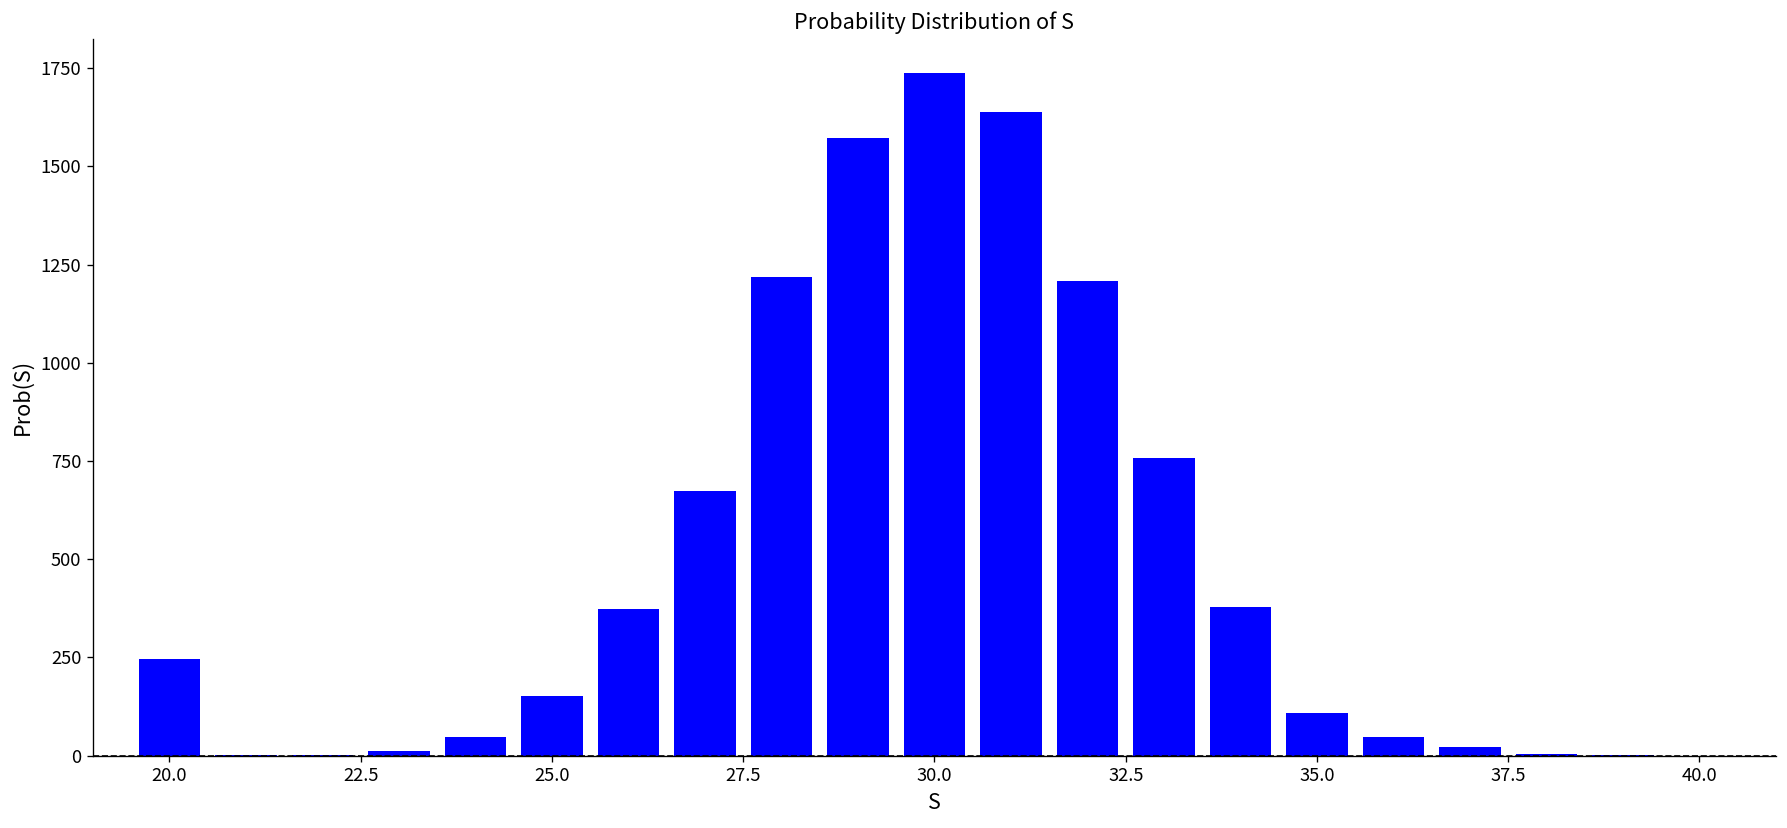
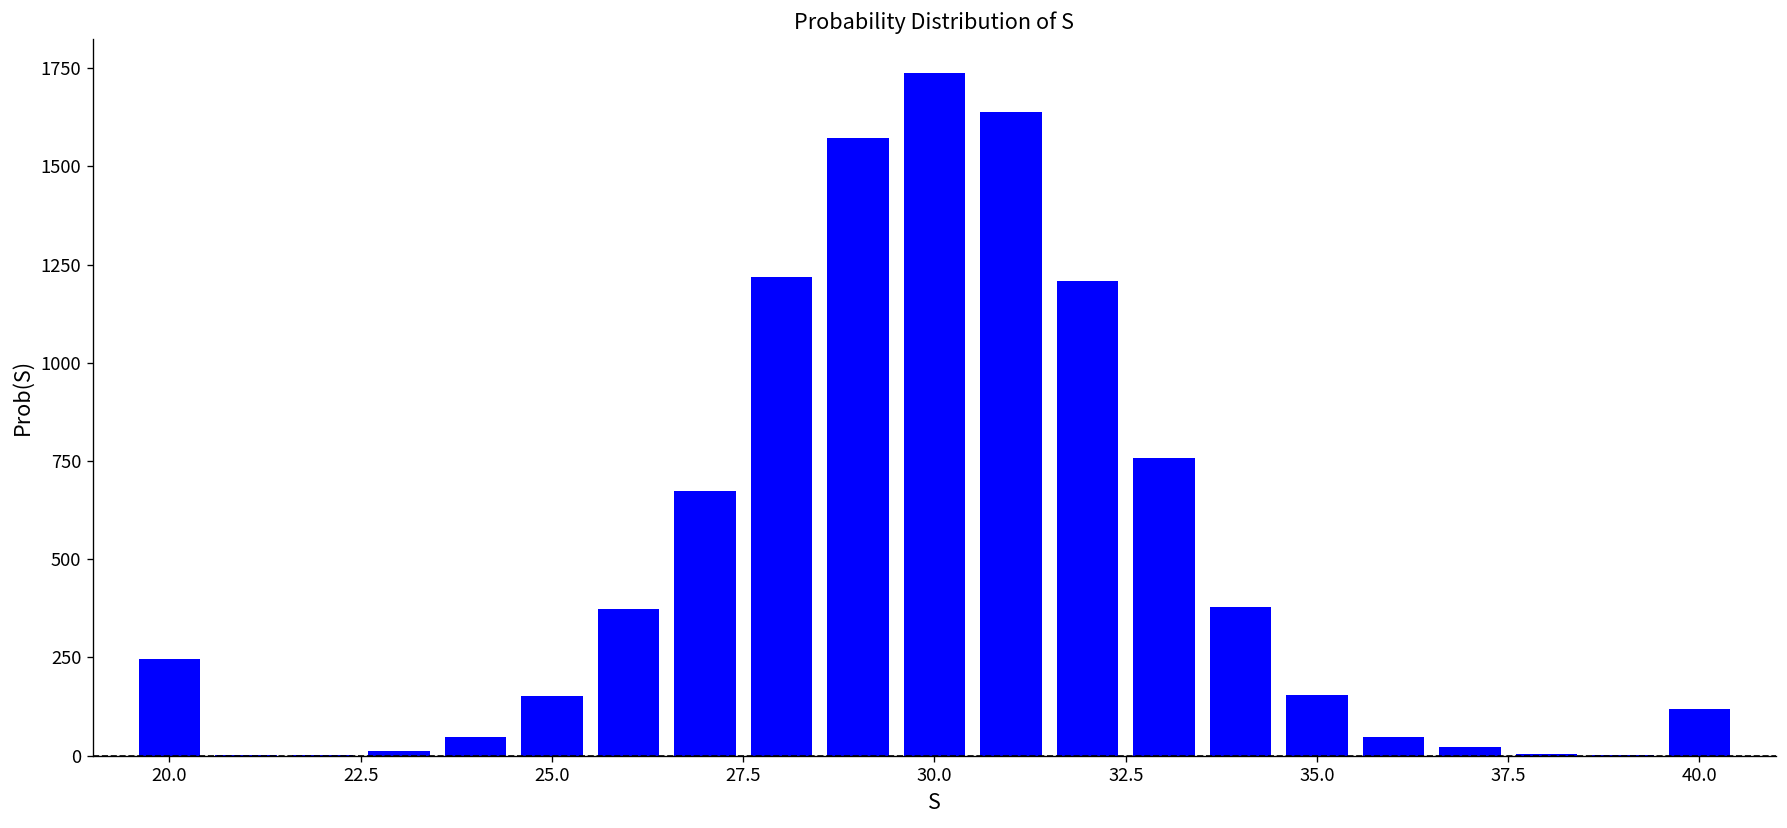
  {
    "20.0": 250,
    "25.0": 150,
    "30.0": 1740,
-   "35.0": 110,
-   "40.0": 0
+   "35.0": 160,
+   "40.0": 120
  }
